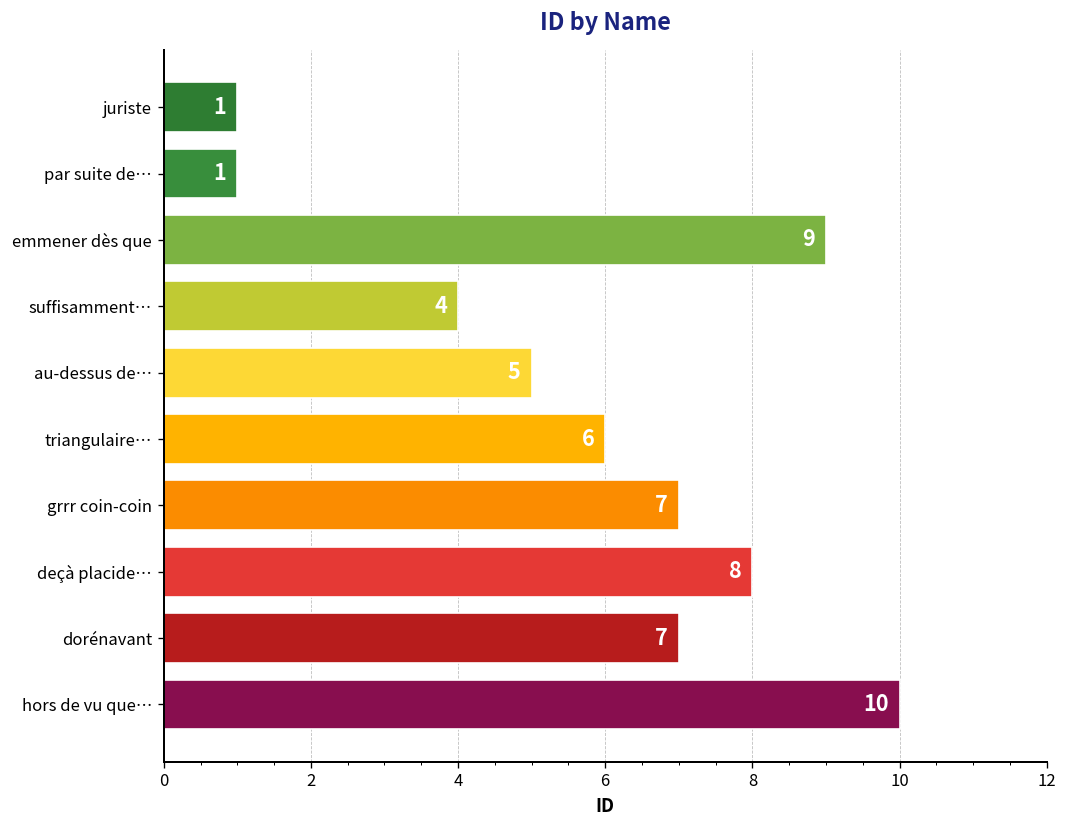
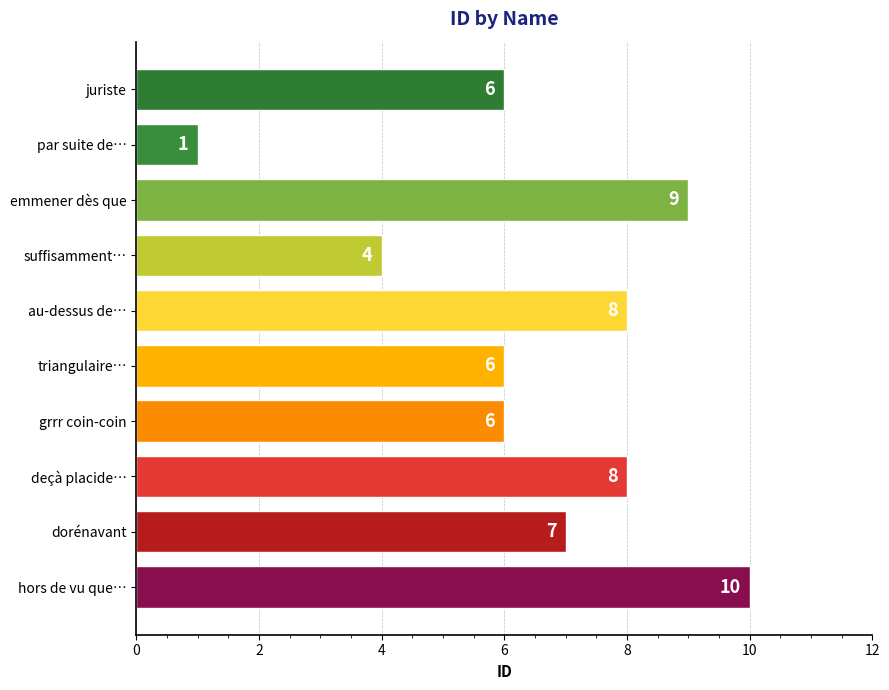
  {
-   "juriste": 1,
+   "juriste": 6,
    "par suite de…": 1,
    "emmener dès que": 9,
    "suffisamment…": 4,
-   "au-dessus de…": 5,
+   "au-dessus de…": 8,
    "triangulaire…": 6,
-   "grrr coin-coin": 7,
+   "grrr coin-coin": 6,
    "deçà placide…": 8,
    "dorénavant": 7,
    "hors de vu que…": 10
  }
